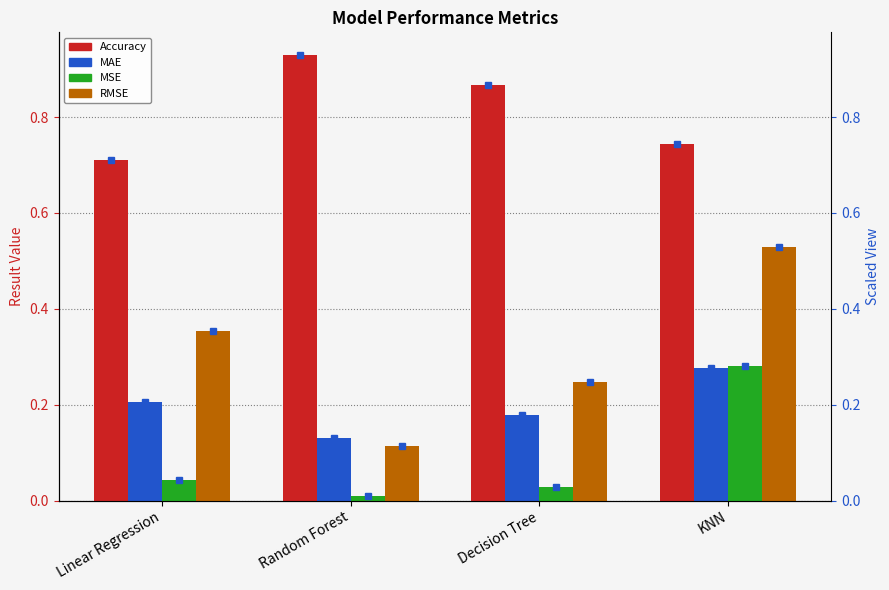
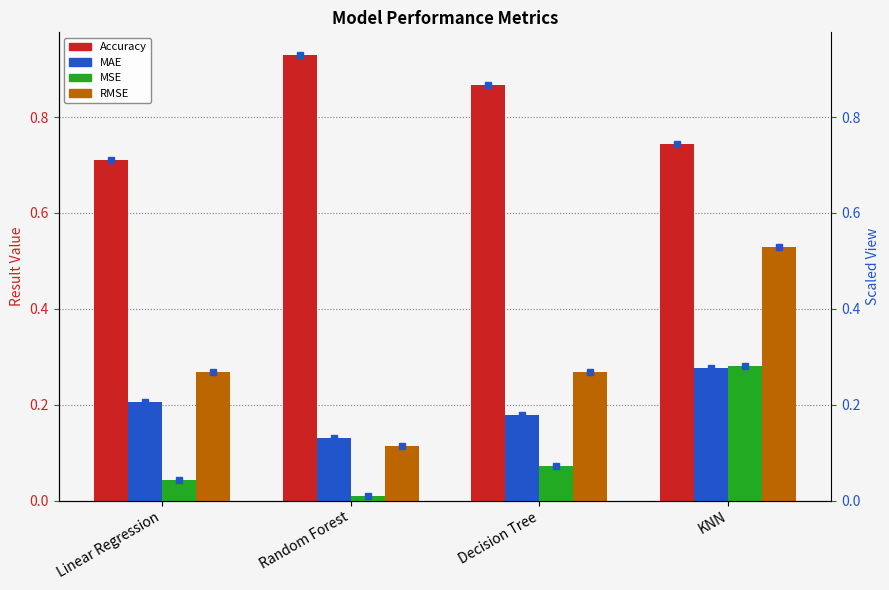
  {
    "Accuracy": {
      "Linear Regression": 0.71,
      "Random Forest": 0.93,
      "Decision Tree": 0.87,
      "KNN": 0.74
    },
    "MSE": {
      "Linear Regression": 0.04,
      "Random Forest": 0.01,
-     "Decision Tree": 0.03,
+     "Decision Tree": 0.07,
      "KNN": 0.28
    },
    "RMSE": {
-     "Linear Regression": 0.35,
+     "Linear Regression": 0.27,
      "Random Forest": 0.11,
-     "Decision Tree": 0.25,
+     "Decision Tree": 0.27,
      "KNN": 0.53
    }
  }
